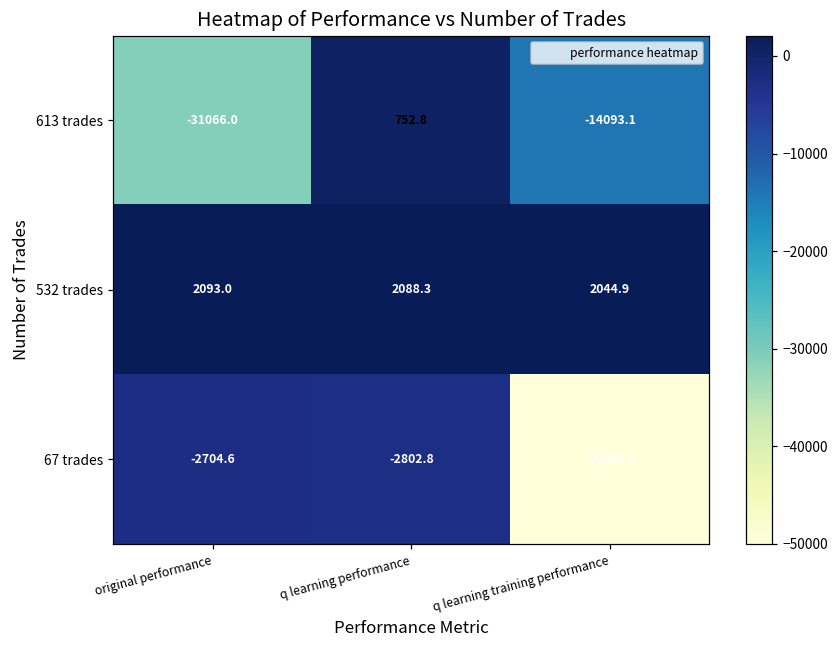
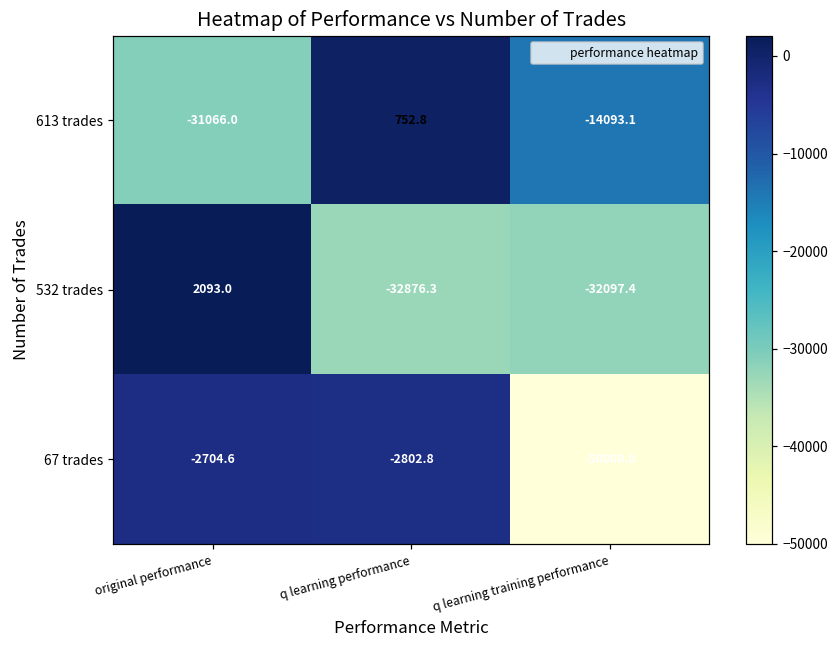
  {
    "613 trades": {
      "original performance": -31066.0,
      "q learning performance": 752.8,
      "q learning training performance": -14093.1
    },
    "532 trades": {
      "original performance": 2093.0,
-     "q learning performance": 2088.3,
-     "q learning training performance": 2044.9
+     "q learning performance": -32876.3,
+     "q learning training performance": -32097.4
    },
    "67 trades": {
      "original performance": -2704.6,
      "q learning performance": -2802.8
    }
  }
